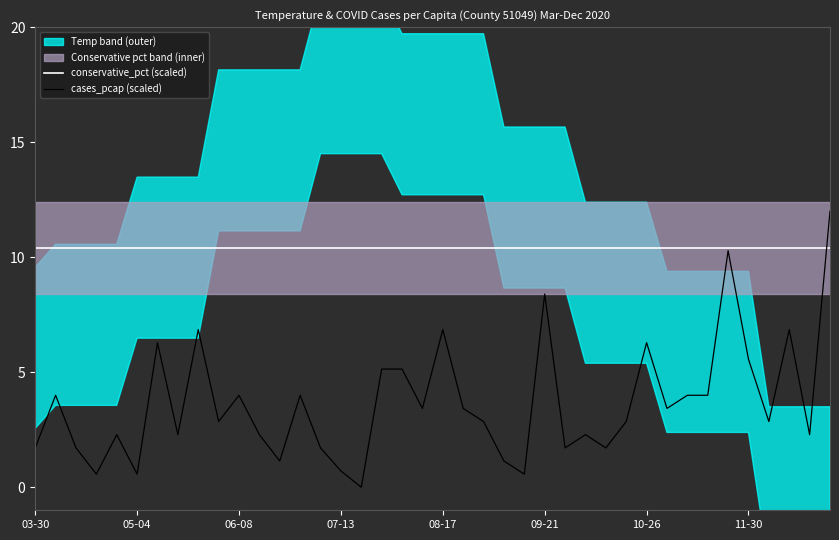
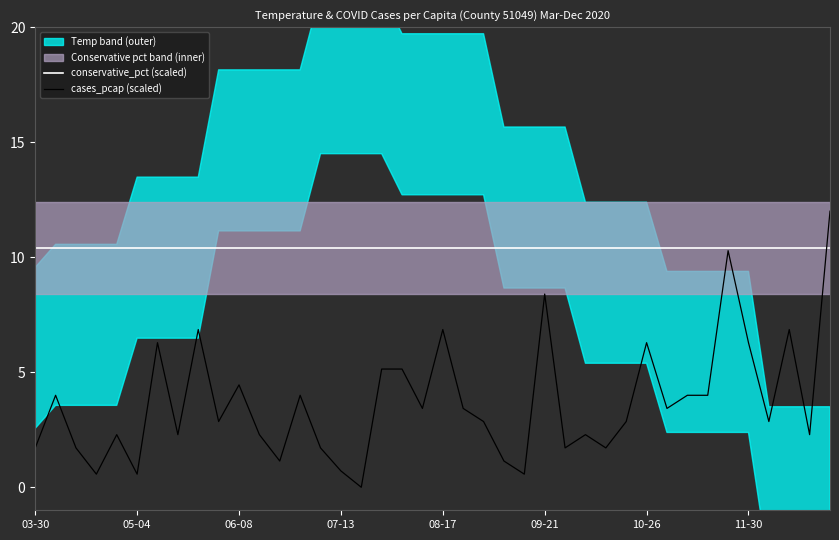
  {
    "conservative_pct (scaled)": {
      "03-30": 10.4,
      "05-04": 10.4,
      "06-08": 10.4,
      "07-13": 10.4,
      "08-17": 10.4,
      "09-21": 10.4,
      "10-26": 10.4,
      "11-30": 10.4
    },
    "cases_pcap (scaled)": {
      "03-30": 1.7,
      "05-04": 0.6,
-     "06-08": 4.0,
+     "06-08": 4.5,
      "07-13": 0.7,
      "08-17": 6.9,
      "09-21": 8.4,
      "10-26": 6.3,
-     "11-30": 5.6
+     "11-30": 6.3
    },
    "Conservative pct band (inner)": {
      "03-30": 12.4,
      "05-04": 12.4,
      "06-08": 12.4,
      "07-13": 12.4,
      "08-17": 12.4,
      "09-21": 12.4,
      "11-30": 12.4
    }
  }
